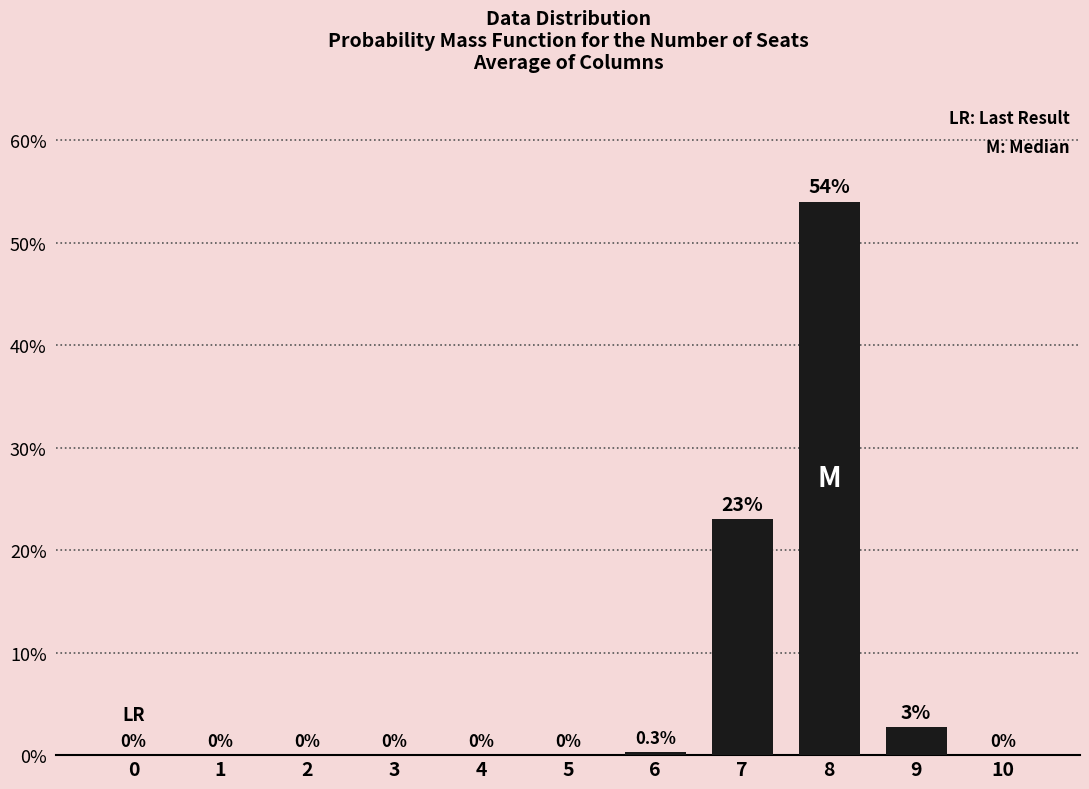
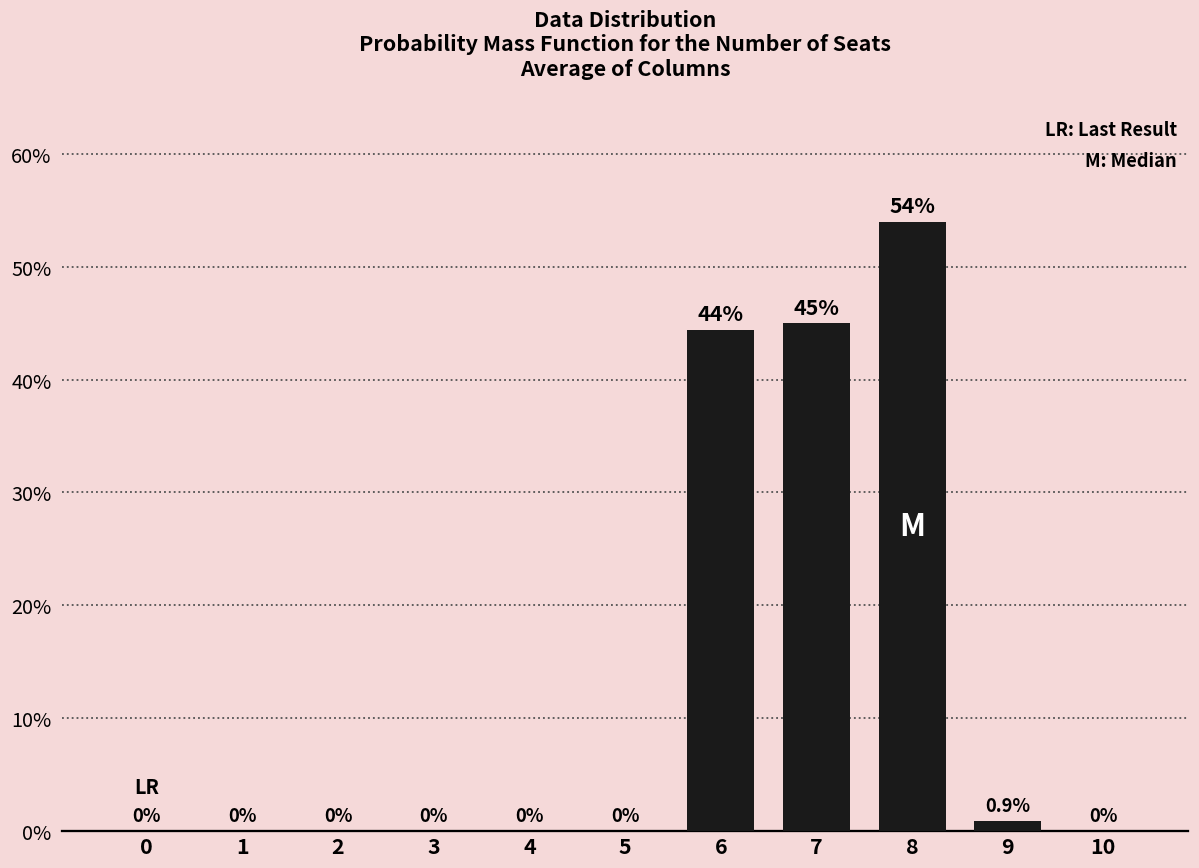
  {
    "0": "0%",
    "1": "0%",
    "2": "0%",
    "3": "0%",
    "4": "0%",
    "5": "0%",
-   "6": "0.3%",
-   "7": "23%",
+   "6": "44%",
+   "7": "45%",
    "8": "54%",
-   "9": "3%",
+   "9": "0.9%",
    "10": "0%"
  }
